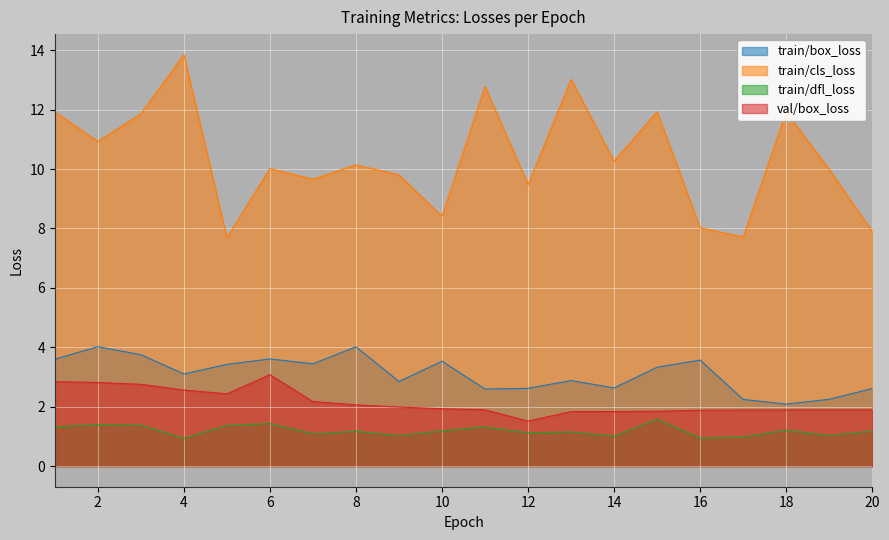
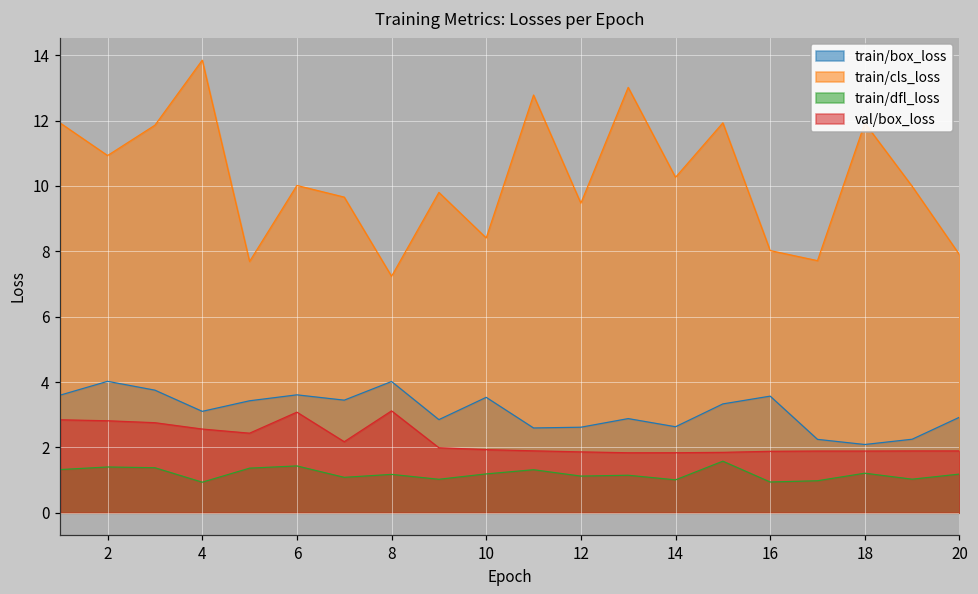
  {
    "train/box_loss": {
      "2": 4.0,
      "4": 3.1,
      "6": 3.6,
      "8": 4.0,
      "10": 3.5,
      "12": 2.6,
      "14": 2.6,
      "16": 3.6,
      "18": 2.1,
-     "20": 2.6
+     "20": 2.9
    },
    "train/cls_loss": {
      "2": 10.9,
      "4": 13.8,
      "6": 10.0,
-     "8": 10.1,
+     "8": 7.2,
      "10": 8.4,
      "12": 9.5,
      "14": 10.3,
      "16": 8.0,
      "20": 7.9
    },
    "train/dfl_loss": {
      "2": 1.4,
      "4": 0.9,
      "6": 1.4,
      "8": 1.2,
      "10": 1.2,
      "12": 1.1,
      "14": 1.0,
      "16": 0.9,
      "18": 1.2,
      "20": 1.2
    },
    "val/box_loss": {
      "2": 2.8,
      "4": 2.6,
      "6": 3.1,
-     "8": 2.1,
+     "8": 3.1,
      "10": 1.9,
-     "12": 1.5,
+     "12": 1.9,
      "14": 1.8,
      "16": 1.9,
      "18": 1.9,
      "20": 1.9
    }
  }
